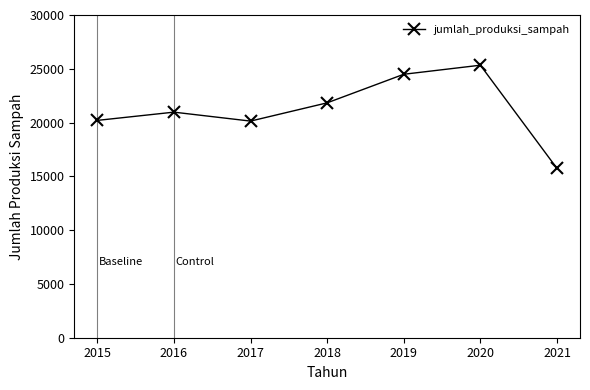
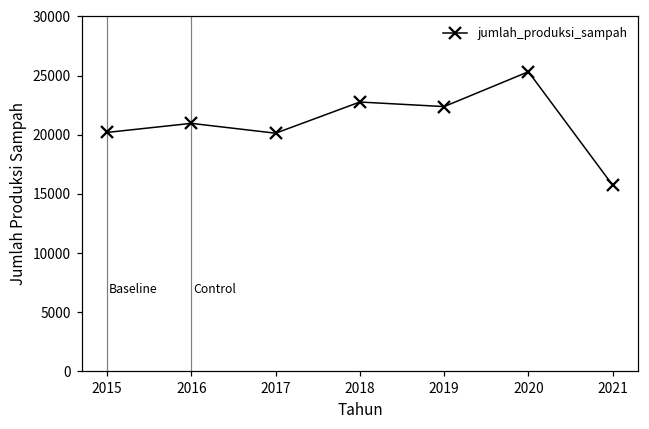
  {
    "2015": 20200,
    "2016": 21000,
    "2017": 20100,
-   "2018": 21800,
-   "2019": 24500,
+   "2018": 22800,
+   "2019": 22400,
    "2020": 25300,
    "2021": 15700
  }
